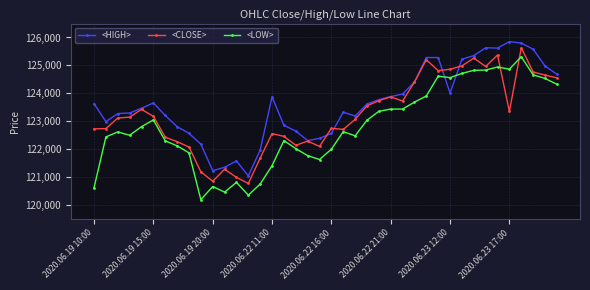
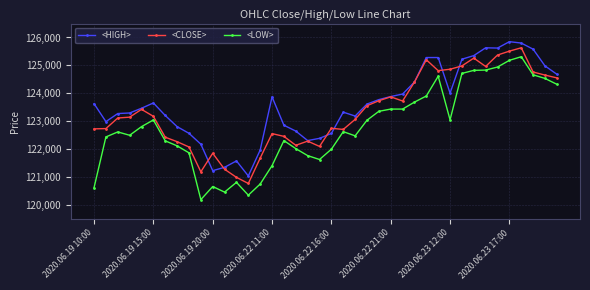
  {
    "<HIGH>": {
      "2020.06.19 10:00": "123,600",
      "2020.06.19 15:00": "123,700",
      "2020.06.19 20:00": "121,200",
      "2020.06.22 11:00": "123,900",
      "2020.06.22 16:00": "122,600",
      "2020.06.23 12:00": "124,000",
      "2020.06.23 17:00": "125,900"
    },
    "<CLOSE>": {
      "2020.06.19 10:00": "122,700",
      "2020.06.19 15:00": "123,200",
-     "2020.06.19 20:00": "120,800",
+     "2020.06.19 20:00": "121,800",
      "2020.06.22 11:00": "122,600",
      "2020.06.22 16:00": "122,700",
      "2020.06.23 12:00": "124,900",
-     "2020.06.23 17:00": "123,300"
+     "2020.06.23 17:00": "125,500"
    },
    "<LOW>": {
      "2020.06.19 10:00": "120,600",
      "2020.06.19 15:00": "123,000",
      "2020.06.19 20:00": "120,700",
      "2020.06.22 11:00": "121,400",
      "2020.06.22 16:00": "122,000",
      "2020.06.22 21:00": "123,400",
-     "2020.06.23 12:00": "124,600",
-     "2020.06.23 17:00": "124,900"
+     "2020.06.23 12:00": "123,000",
+     "2020.06.23 17:00": "125,200"
    }
  }
